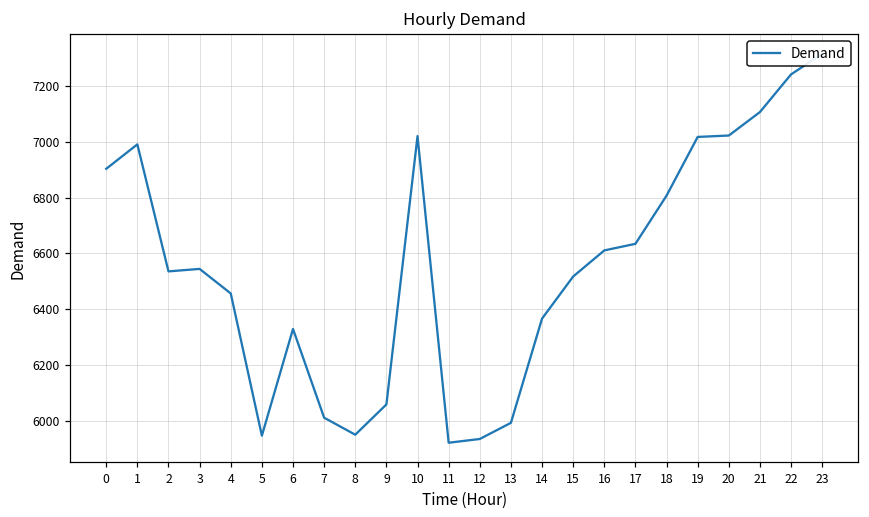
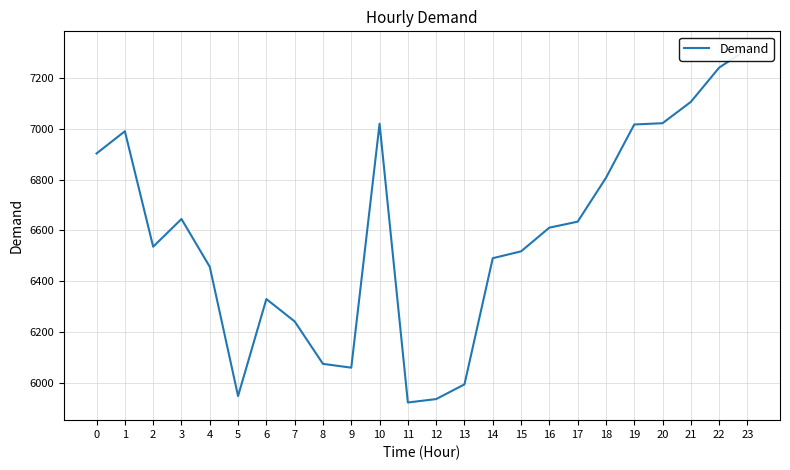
  {
    "0": 6900,
    "1": 6990,
    "2": 6540,
-   "3": 6540,
+   "3": 6650,
    "4": 6460,
    "5": 5950,
    "6": 6330,
-   "7": 6010,
-   "8": 5950,
+   "7": 6240,
+   "8": 6080,
    "9": 6060,
    "10": 7020,
    "11": 5920,
    "12": 5940,
    "13": 5990,
-   "14": 6370,
+   "14": 6490,
    "15": 6520,
    "16": 6610,
    "17": 6630,
    "18": 6810,
    "19": 7020,
    "20": 7020,
    "21": 7110,
    "22": 7240
  }
